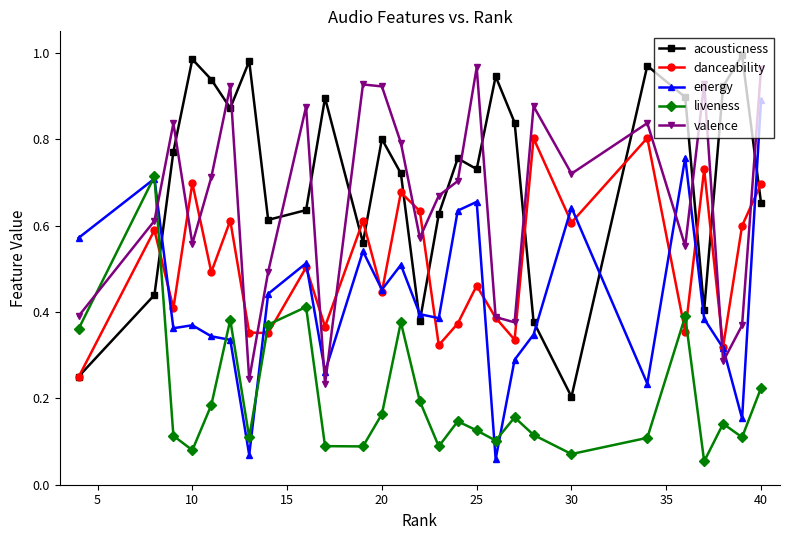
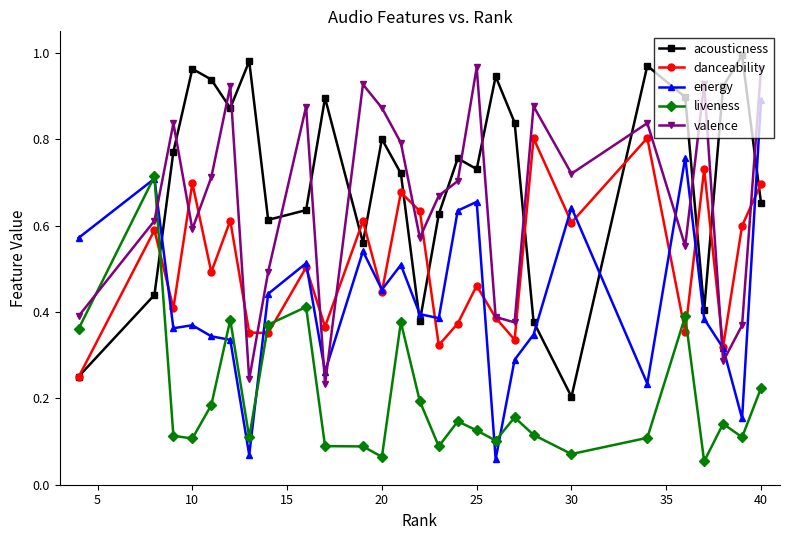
  {
    "acousticness": {
-     "10": 0.99,
+     "10": 0.96,
      "20": 0.80,
      "25": 0.73,
      "30": 0.20,
      "40": 0.65
    },
    "danceability": {
      "10": 0.70,
      "25": 0.46,
      "30": 0.61,
      "40": 0.70
    },
    "energy": {
      "10": 0.37,
      "25": 0.66,
      "30": 0.64
    },
    "liveness": {
-     "10": 0.08,
-     "20": 0.16,
+     "10": 0.11,
+     "20": 0.06,
      "25": 0.13,
      "30": 0.07,
      "40": 0.22
    },
    "valence": {
-     "10": 0.56,
-     "20": 0.92,
+     "10": 0.59,
+     "20": 0.87,
      "25": 0.97,
      "30": 0.72
    }
  }
